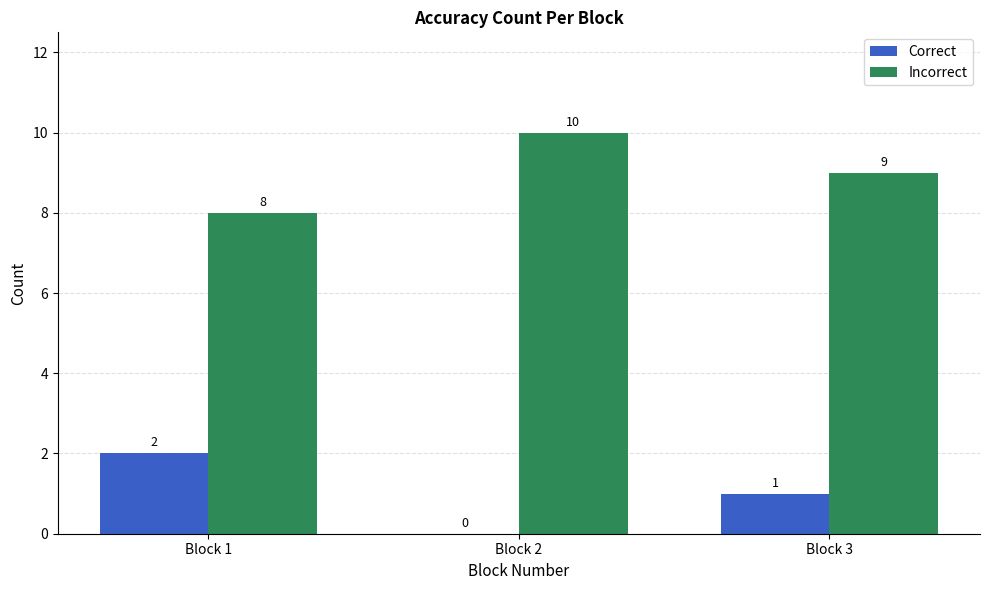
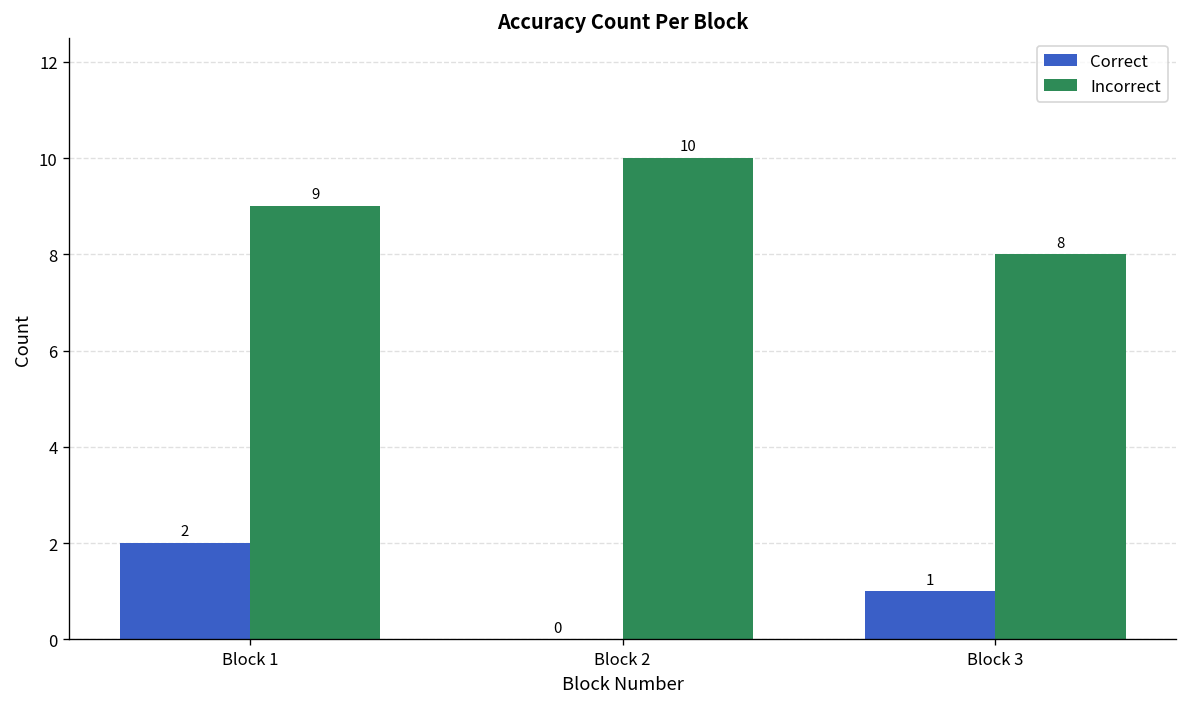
  {
    "Correct": {
      "Block 1": 2,
      "Block 2": 0,
      "Block 3": 1
    },
    "Incorrect": {
-     "Block 1": 8,
+     "Block 1": 9,
      "Block 2": 10,
-     "Block 3": 9
+     "Block 3": 8
    }
  }
